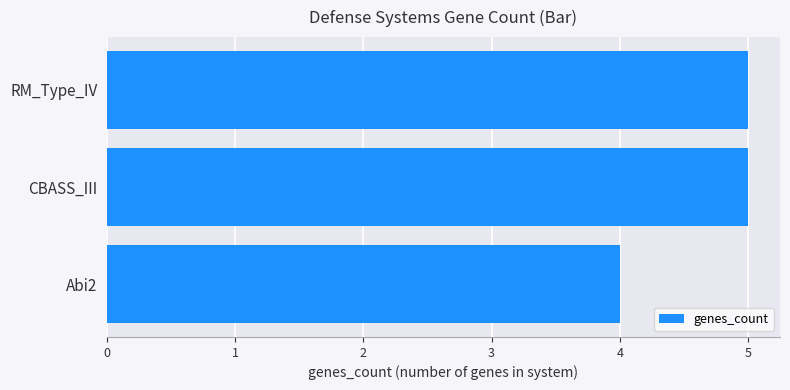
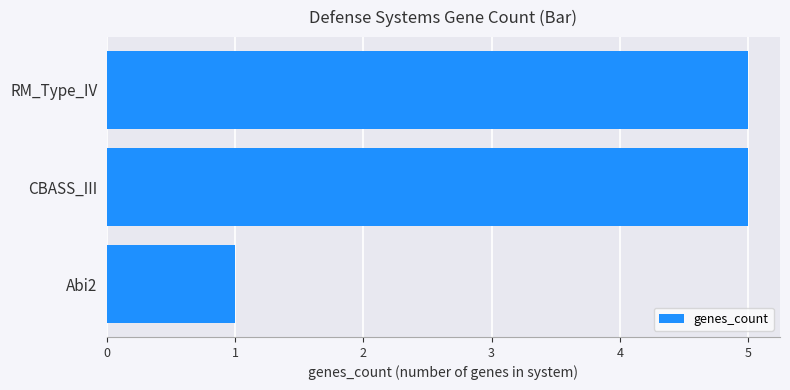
  {
    "RM_Type_IV": 5,
    "CBASS_III": 5,
-   "Abi2": 4
+   "Abi2": 1
  }
